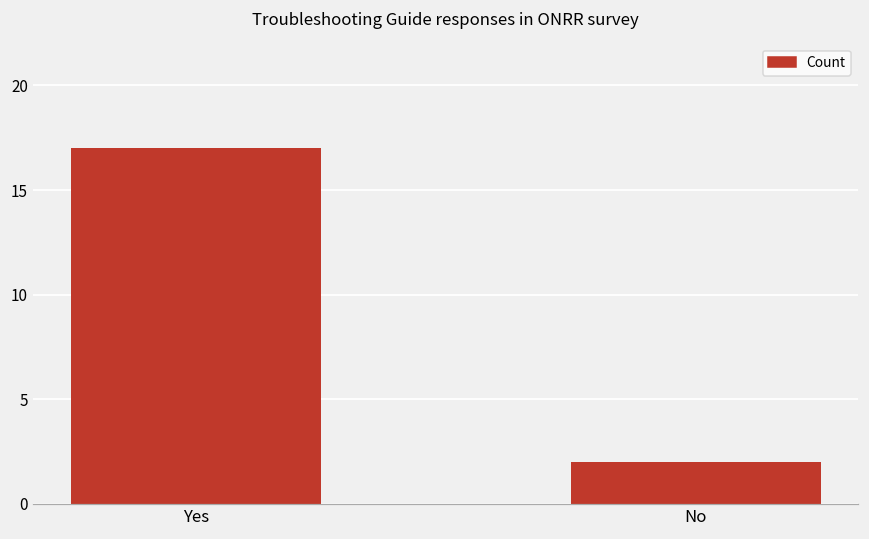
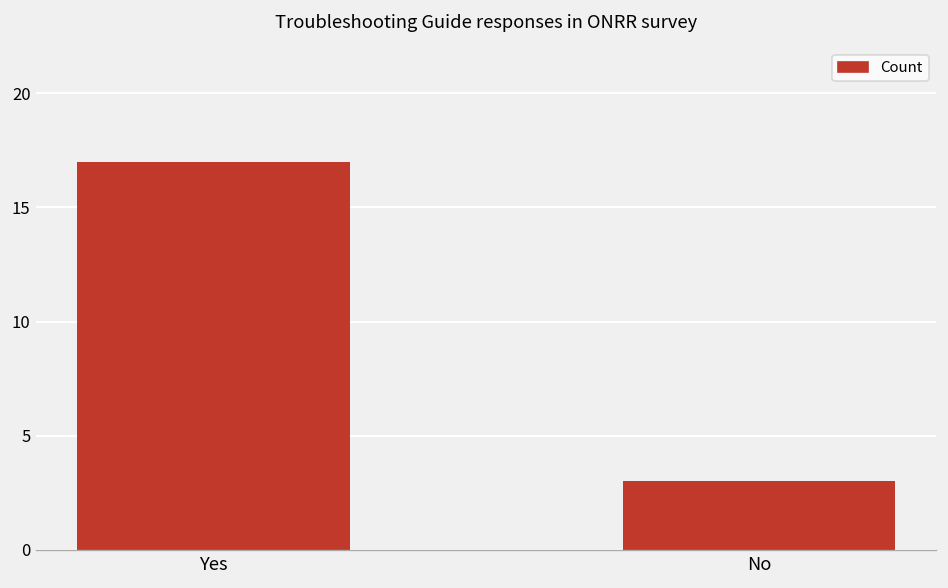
  {
    "Yes": 17,
-   "No": 2
+   "No": 3
  }
